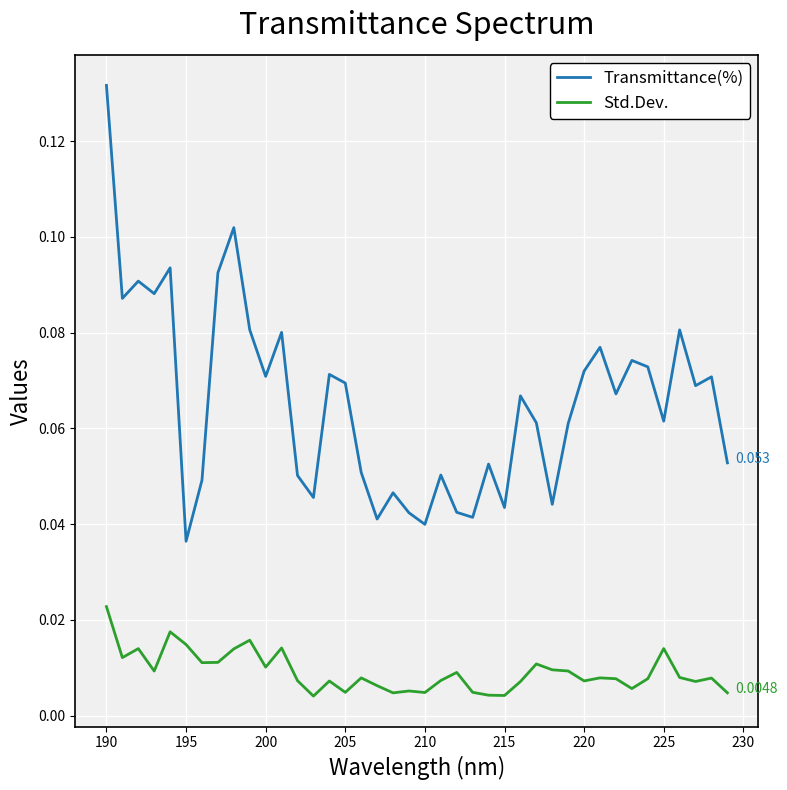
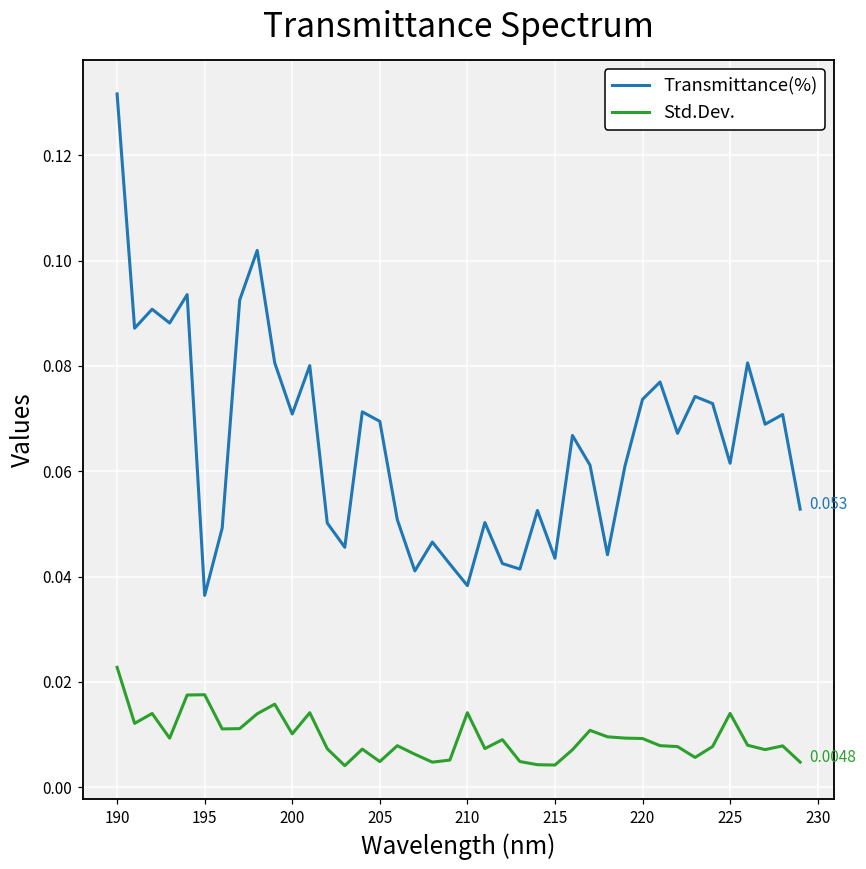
  {
    "Transmittance(%)": {
      "190": 0.132,
      "195": 0.036,
      "200": 0.071,
      "205": 0.069,
-     "210": 0.040,
+     "210": 0.038,
      "215": 0.043,
-     "220": 0.072,
+     "220": 0.074,
      "225": 0.062
    },
    "Std.Dev.": {
      "190": 0.023,
-     "195": 0.015,
+     "195": 0.018,
      "200": 0.010,
      "205": 0.005,
-     "210": 0.005,
+     "210": 0.014,
      "215": 0.004,
-     "220": 0.007,
+     "220": 0.009,
      "225": 0.014
    }
  }
